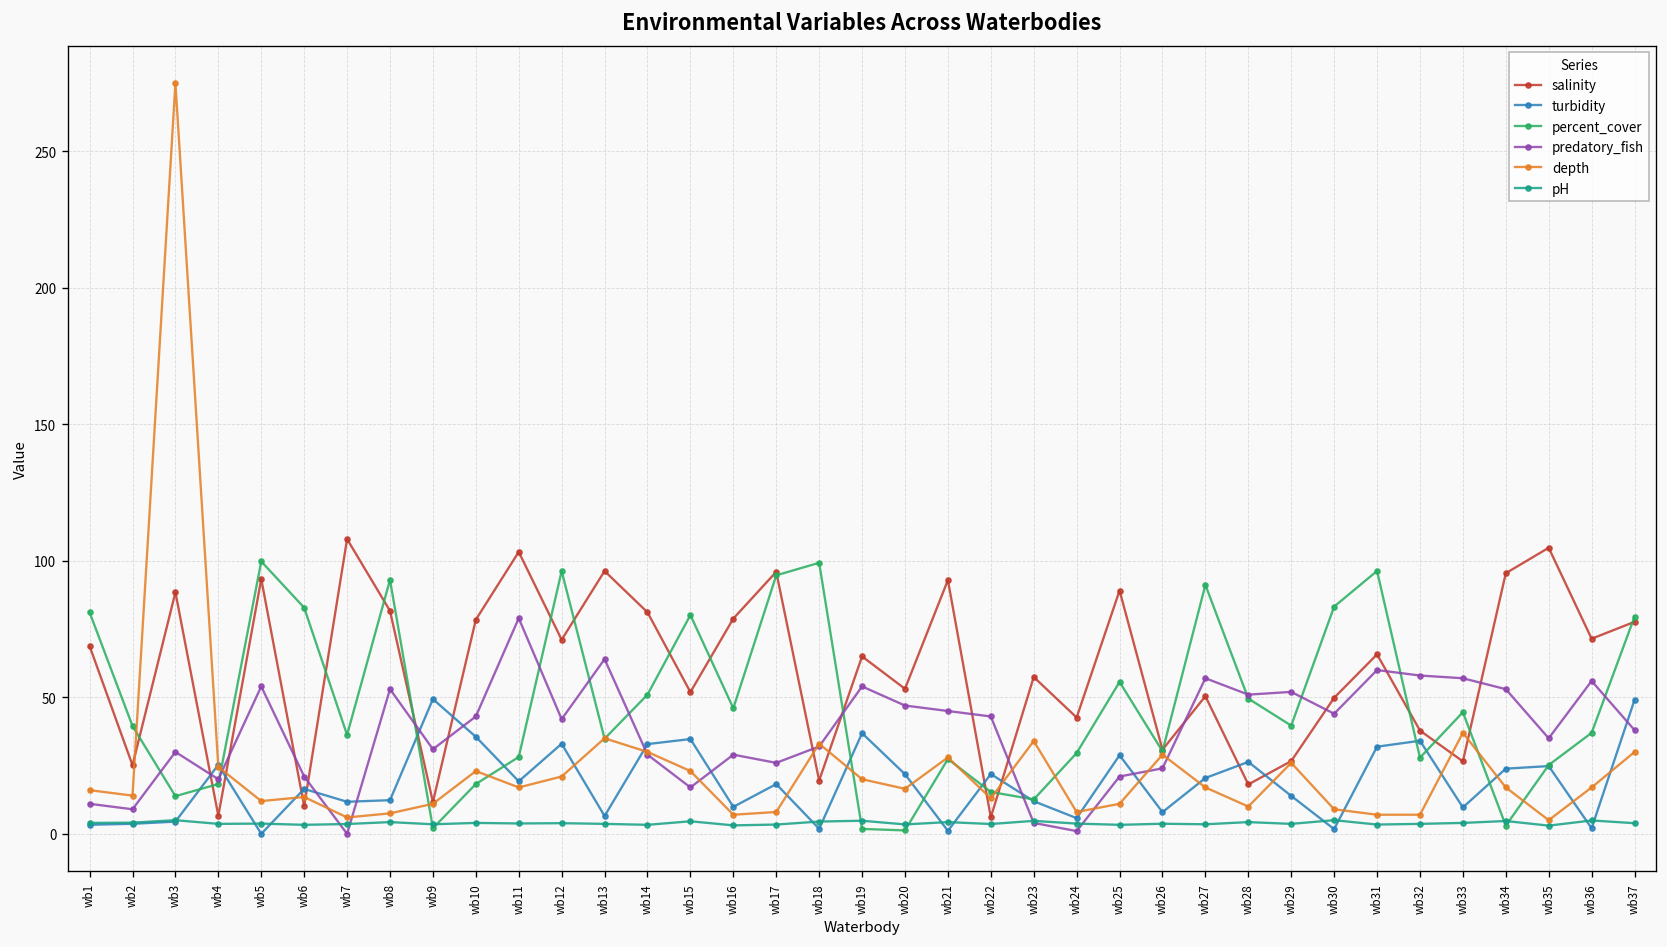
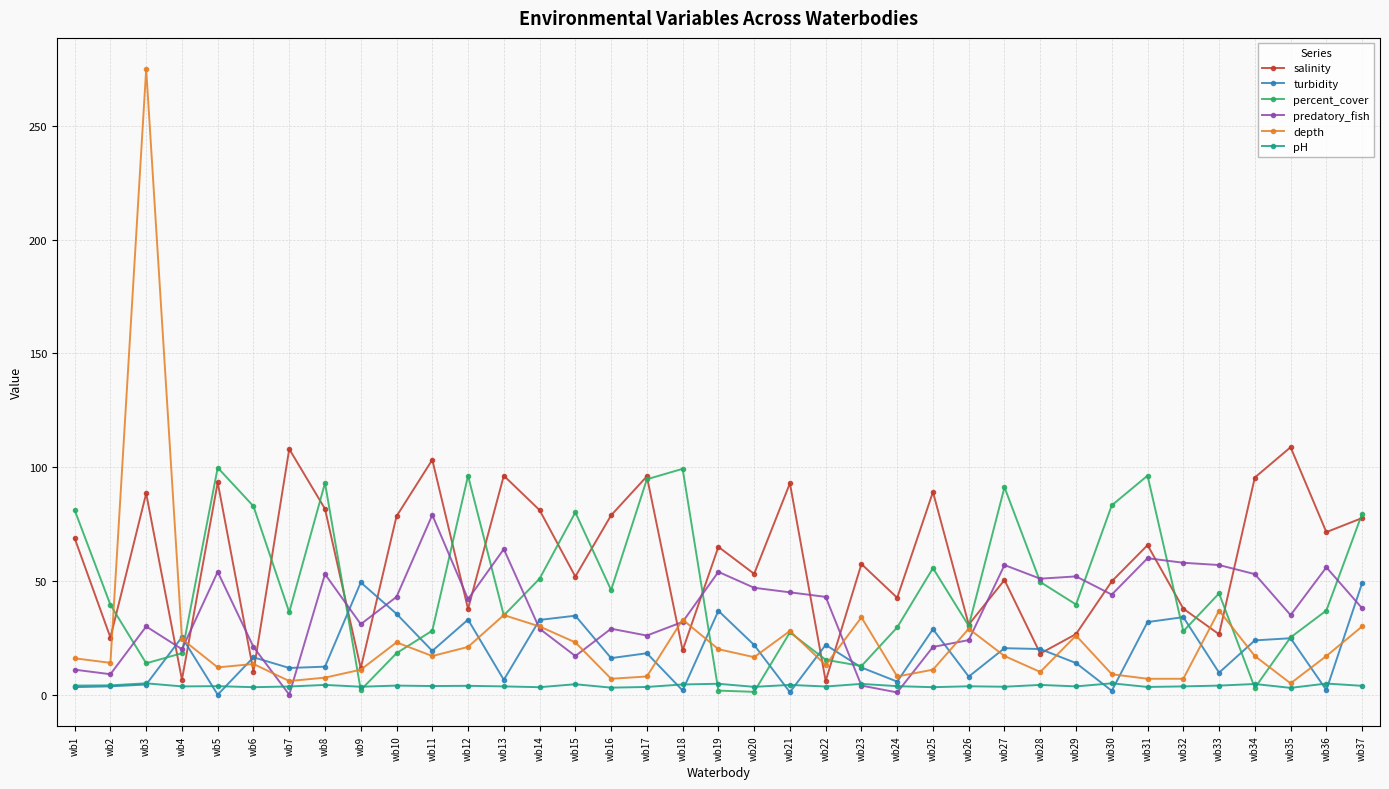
  {
    "salinity": {
      "wb1": 69,
      "wb2": 25,
      "wb3": 89,
      "wb4": 7,
      "wb5": 93,
      "wb6": 10,
      "wb7": 108,
      "wb8": 82,
      "wb10": 78,
      "wb11": 103,
-     "wb12": 71,
+     "wb12": 38,
      "wb13": 96,
      "wb14": 81,
      "wb15": 52,
      "wb16": 79,
      "wb17": 96,
      "wb18": 20,
      "wb19": 65,
      "wb20": 53,
      "wb21": 93,
      "wb22": 6,
      "wb23": 57,
      "wb24": 43,
      "wb25": 89,
      "wb27": 50,
      "wb28": 18,
      "wb30": 50,
      "wb31": 66,
      "wb32": 38,
      "wb33": 27,
      "wb34": 95,
-     "wb35": 105,
+     "wb35": 109,
      "wb36": 71,
      "wb37": 78
    },
    "turbidity": {
      "wb5": 0,
      "wb6": 16,
      "wb7": 12,
      "wb8": 12,
      "wb9": 49,
      "wb10": 36,
      "wb11": 19,
      "wb12": 33,
      "wb13": 7,
      "wb14": 33,
      "wb15": 35,
-     "wb16": 10,
+     "wb16": 16,
      "wb17": 18,
      "wb18": 2,
      "wb19": 37,
      "wb20": 22,
      "wb21": 1,
      "wb22": 22,
      "wb24": 6,
      "wb25": 29,
      "wb26": 8,
      "wb27": 20,
-     "wb28": 26,
+     "wb28": 20,
      "wb29": 14,
      "wb30": 2,
      "wb31": 32,
      "wb32": 34,
      "wb33": 10,
      "wb34": 24,
      "wb36": 2,
      "wb37": 49
    },
    "predatory_fish": {
      "wb1": 11,
      "wb2": 9,
      "wb3": 30,
      "wb4": 20,
      "wb5": 54,
      "wb6": 21,
      "wb7": 0,
      "wb8": 53,
      "wb9": 31,
      "wb10": 43,
      "wb11": 79,
      "wb12": 42,
      "wb13": 64,
      "wb15": 17,
      "wb16": 29,
      "wb17": 26,
      "wb19": 54,
      "wb20": 47,
      "wb21": 45,
      "wb22": 43,
      "wb24": 1,
      "wb25": 21,
      "wb26": 24,
      "wb27": 57,
      "wb28": 51,
      "wb29": 52,
      "wb30": 44,
      "wb31": 60,
      "wb32": 58,
      "wb33": 57,
      "wb34": 53,
      "wb35": 35,
      "wb36": 56,
      "wb37": 38
    },
    "depth": {
      "wb1": 16,
      "wb2": 14,
      "wb3": 275,
      "wb5": 12,
      "wb6": 14,
      "wb7": 6,
      "wb8": 8,
      "wb10": 23,
      "wb11": 17,
      "wb12": 21,
      "wb15": 23,
      "wb16": 7,
      "wb17": 8,
      "wb19": 20,
      "wb20": 17,
      "wb22": 13,
      "wb23": 34,
      "wb24": 8,
      "wb25": 11,
      "wb26": 29,
      "wb27": 17,
      "wb28": 10,
      "wb30": 9,
      "wb31": 7,
      "wb32": 7,
      "wb33": 37,
      "wb34": 17,
      "wb35": 5,
      "wb36": 17,
      "wb37": 30
    }
  }
